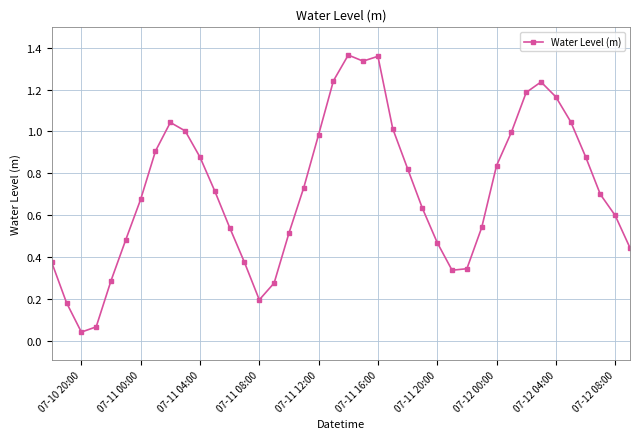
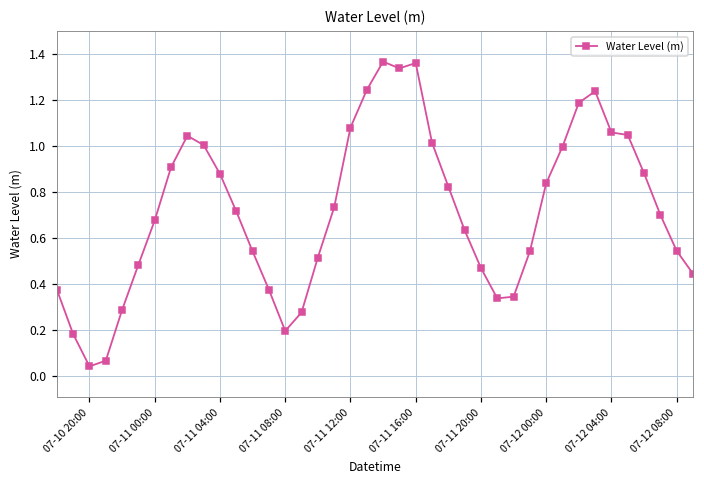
  {
    "07-10 20:00": 0.04,
    "07-11 00:00": 0.68,
    "07-11 04:00": 0.88,
    "07-11 08:00": 0.20,
-   "07-11 12:00": 0.99,
+   "07-11 12:00": 1.08,
    "07-11 16:00": 1.36,
    "07-11 20:00": 0.47,
    "07-12 00:00": 0.84,
-   "07-12 04:00": 1.17,
-   "07-12 08:00": 0.60
+   "07-12 04:00": 1.06,
+   "07-12 08:00": 0.54
  }
